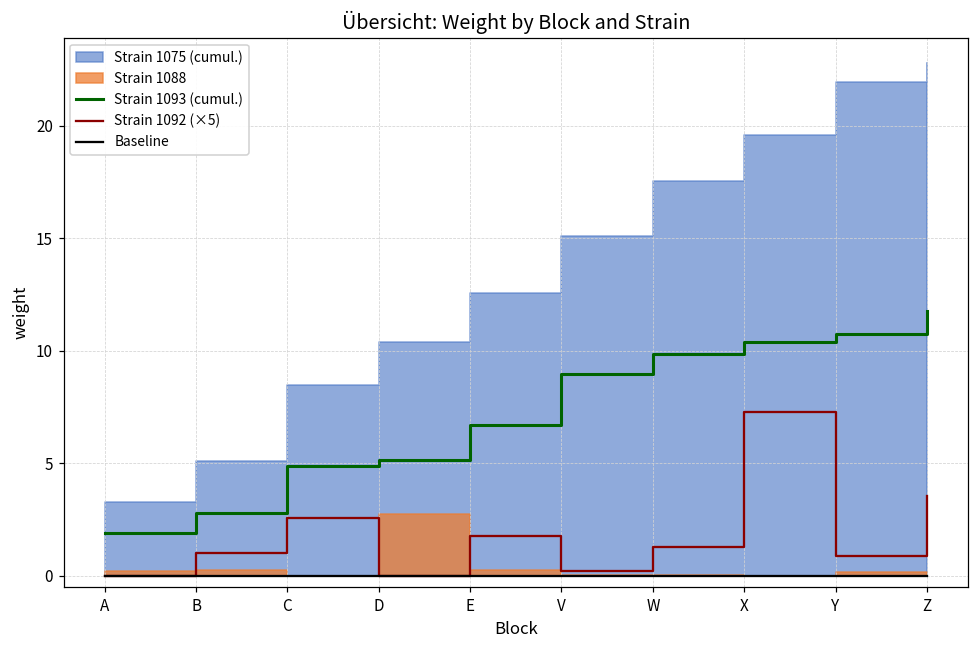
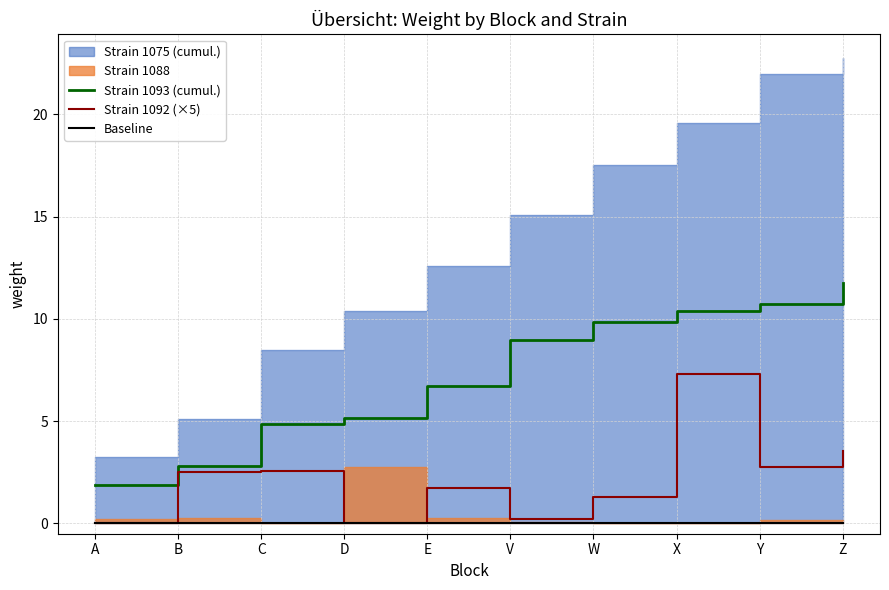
  {
    "Strain 1093 (cumul.)": {
      "A": 1.9,
      "B": 2.8,
      "C": 4.9,
      "D": 5.2,
      "E": 6.7,
      "V": 9.0,
      "W": 9.8,
      "X": 10.4,
      "Y": 10.7,
      "Z": 11.8
    },
    "Strain 1092 (×5)": {
-     "B": 1.0,
+     "B": 2.5,
      "C": 2.6,
      "E": 1.8,
      "W": 1.3,
      "X": 7.3,
-     "Y": 0.9,
+     "Y": 2.8,
      "Z": 3.6
    },
    "Baseline": {
      "B": 0.0,
      "E": 0.0,
      "Z": 0.0
    }
  }
